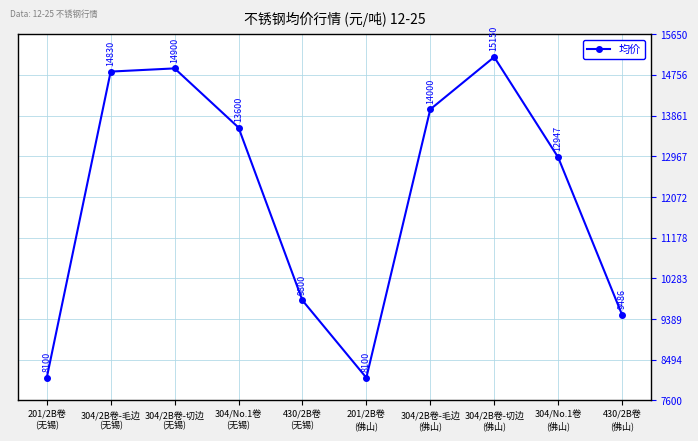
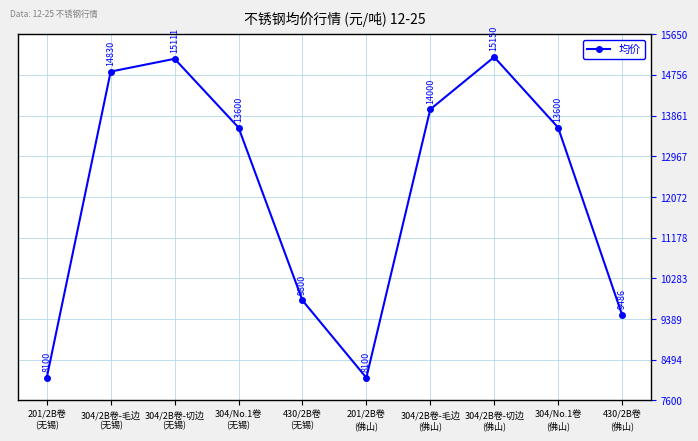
  {
    "201/2B卷 (无锡)": 8100,
    "304/2B卷-毛边 (无锡)": 14830,
-   "304/2B卷-切边 (无锡)": 14900,
+   "304/2B卷-切边 (无锡)": 15111,
    "304/No.1卷 (无锡)": 13600,
    "430/2B卷 (无锡)": 9800,
    "201/2B卷 (佛山)": 8100,
    "304/2B卷-毛边 (佛山)": 14000,
    "304/2B卷-切边 (佛山)": 15150,
-   "304/No.1卷 (佛山)": 12947,
+   "304/No.1卷 (佛山)": 13600,
    "430/2B卷 (佛山)": 9486
  }
